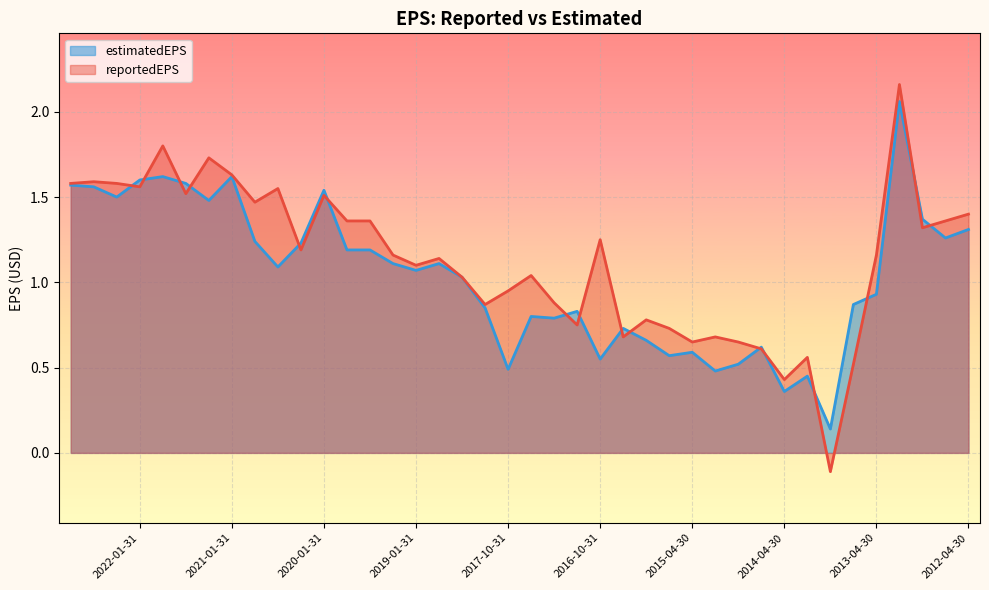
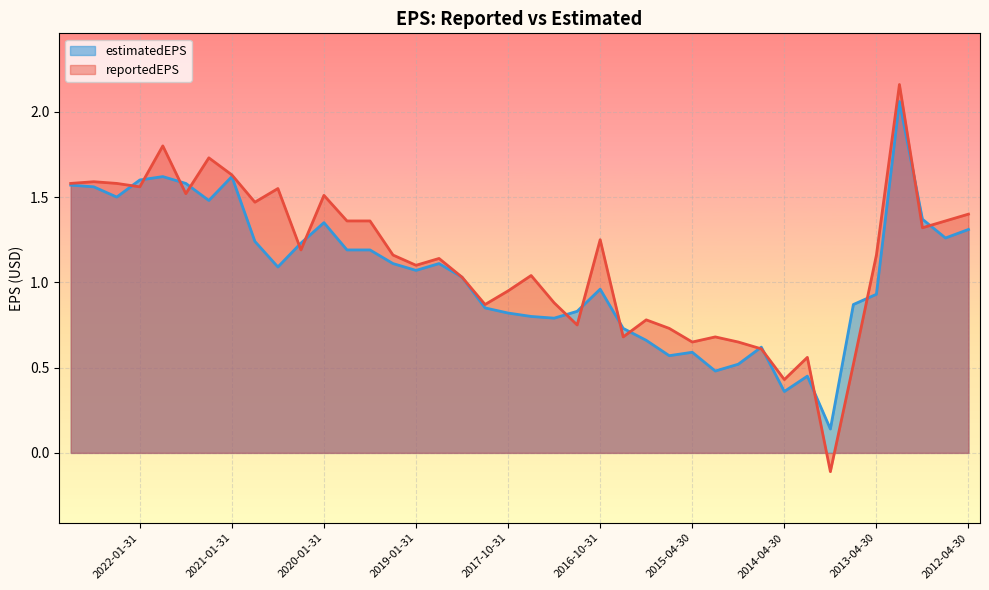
  {
    "estimatedEPS": {
      "2022-01-31": 1.60,
-     "2020-01-31": 1.54,
+     "2020-01-31": 1.35,
      "2019-01-31": 1.07,
-     "2017-10-31": 0.49,
-     "2016-10-31": 0.55,
+     "2017-10-31": 0.82,
+     "2016-10-31": 0.96,
      "2015-04-30": 0.59,
      "2014-04-30": 0.36,
      "2013-04-30": 0.93,
      "2012-04-30": 1.31
    }
  }
